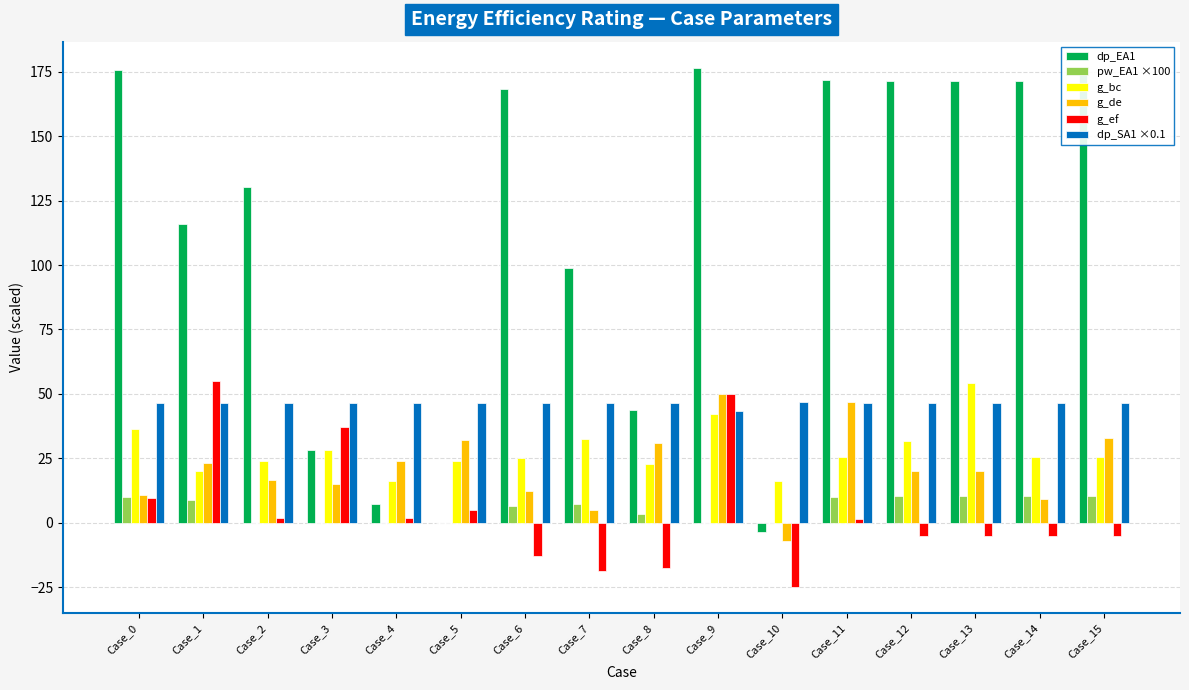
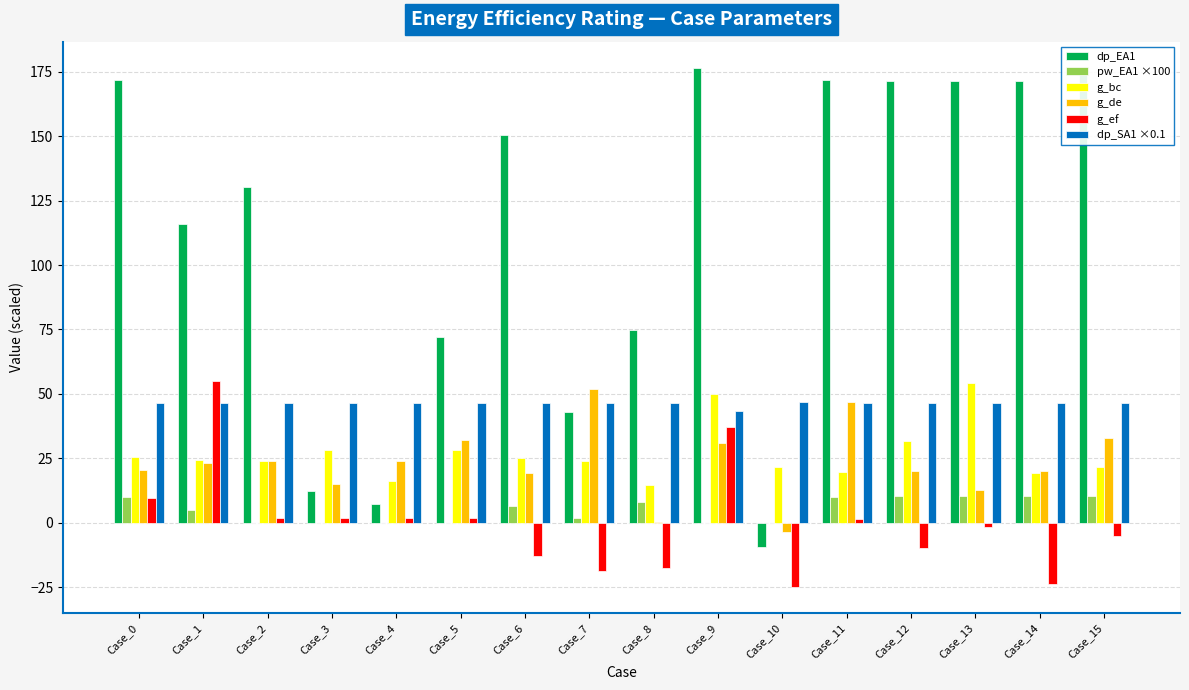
  {
    "dp_EA1": {
-     "Case_0": 176,
+     "Case_0": 172,
      "Case_1": 116,
      "Case_2": 130,
-     "Case_3": 28,
+     "Case_3": 12,
      "Case_4": 7,
-     "Case_5": 0,
-     "Case_6": 168,
-     "Case_7": 99,
-     "Case_8": 44,
+     "Case_5": 72,
+     "Case_6": 150,
+     "Case_7": 43,
+     "Case_8": 75,
      "Case_9": 177,
-     "Case_10": -4,
+     "Case_10": -9,
      "Case_11": 172,
      "Case_12": 171,
      "Case_13": 171,
      "Case_14": 171
    },
    "pw_EA1 ×100": {
      "Case_0": 10,
-     "Case_1": 9,
+     "Case_1": 5,
      "Case_5": 0,
      "Case_6": 6,
-     "Case_7": 7,
-     "Case_8": 3,
+     "Case_7": 2,
+     "Case_8": 8,
      "Case_10": 0,
      "Case_11": 10,
      "Case_12": 10,
      "Case_13": 10,
      "Case_14": 10,
      "Case_15": 10
    },
    "g_bc": {
-     "Case_0": 36,
-     "Case_1": 20,
+     "Case_0": 25,
+     "Case_1": 24,
      "Case_2": 24,
      "Case_3": 28,
      "Case_4": 16,
-     "Case_5": 24,
+     "Case_5": 28,
      "Case_6": 25,
-     "Case_7": 32,
-     "Case_8": 23,
-     "Case_9": 42,
-     "Case_10": 16,
-     "Case_11": 25,
+     "Case_7": 24,
+     "Case_8": 15,
+     "Case_9": 50,
+     "Case_10": 21,
+     "Case_11": 20,
      "Case_12": 32,
      "Case_13": 54,
-     "Case_14": 25,
-     "Case_15": 25
+     "Case_14": 19,
+     "Case_15": 22
    },
    "g_de": {
-     "Case_0": 11,
+     "Case_0": 20,
      "Case_1": 23,
-     "Case_2": 17,
+     "Case_2": 24,
      "Case_3": 15,
      "Case_4": 24,
      "Case_5": 32,
-     "Case_6": 12,
-     "Case_7": 5,
-     "Case_8": 31,
-     "Case_9": 50,
-     "Case_10": -7,
+     "Case_6": 19,
+     "Case_7": 52,
+     "Case_8": 0,
+     "Case_9": 31,
+     "Case_10": -4,
      "Case_11": 47,
      "Case_12": 20,
-     "Case_13": 20,
-     "Case_14": 9,
+     "Case_13": 13,
+     "Case_14": 20,
      "Case_15": 33
    },
    "g_ef": {
      "Case_0": 10,
      "Case_1": 55,
      "Case_2": 2,
-     "Case_3": 37,
+     "Case_3": 2,
      "Case_4": 2,
-     "Case_5": 5,
+     "Case_5": 2,
      "Case_6": -13,
      "Case_7": -19,
      "Case_8": -18,
-     "Case_9": 50,
+     "Case_9": 37,
      "Case_10": -25,
      "Case_11": 1,
-     "Case_12": -5,
-     "Case_13": -5,
-     "Case_14": -5,
+     "Case_12": -10,
+     "Case_13": -2,
+     "Case_14": -24,
      "Case_15": -5
    },
    "dp_SA1 ×0.1": {
      "Case_0": 46,
      "Case_1": 46,
      "Case_2": 46,
      "Case_3": 46,
      "Case_4": 46,
      "Case_5": 46,
      "Case_6": 46,
      "Case_7": 46,
      "Case_8": 47,
      "Case_9": 43,
      "Case_10": 47,
      "Case_11": 46,
      "Case_12": 46,
      "Case_13": 46,
      "Case_14": 46,
      "Case_15": 46
    }
  }
